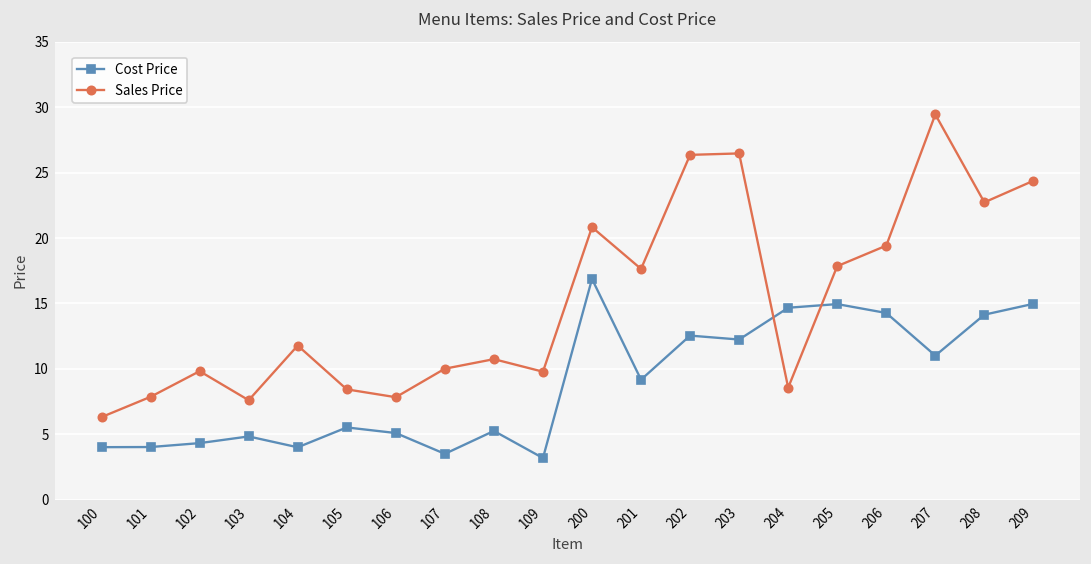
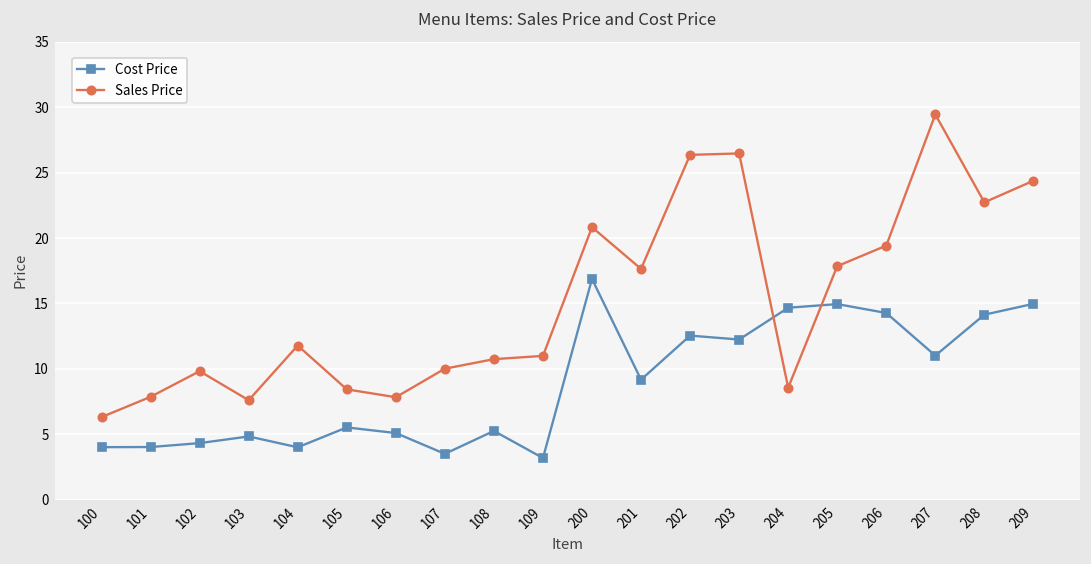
  {
    "Cost Price": {
      "100": 4.0,
      "101": 4.0,
      "102": 4.3,
      "103": 4.8,
      "104": 4.0,
      "105": 5.5,
      "106": 5.1,
      "107": 3.5,
      "108": 5.3,
      "109": 3.2,
      "200": 16.9,
      "201": 9.2,
      "202": 12.5,
      "203": 12.2,
      "204": 14.7,
      "205": 15.0,
      "206": 14.3,
      "207": 11.0,
      "208": 14.1,
      "209": 15.0
    },
    "Sales Price": {
      "100": 6.3,
      "101": 7.9,
      "102": 9.8,
      "103": 7.6,
      "104": 11.8,
      "105": 8.4,
      "106": 7.8,
      "107": 10.0,
      "108": 10.7,
-     "109": 9.8,
+     "109": 11.0,
      "200": 20.8,
      "201": 17.6,
      "202": 26.4,
      "203": 26.5,
      "204": 8.6,
      "205": 17.9,
      "206": 19.4,
      "207": 29.5,
      "208": 22.7,
      "209": 24.4
    }
  }
